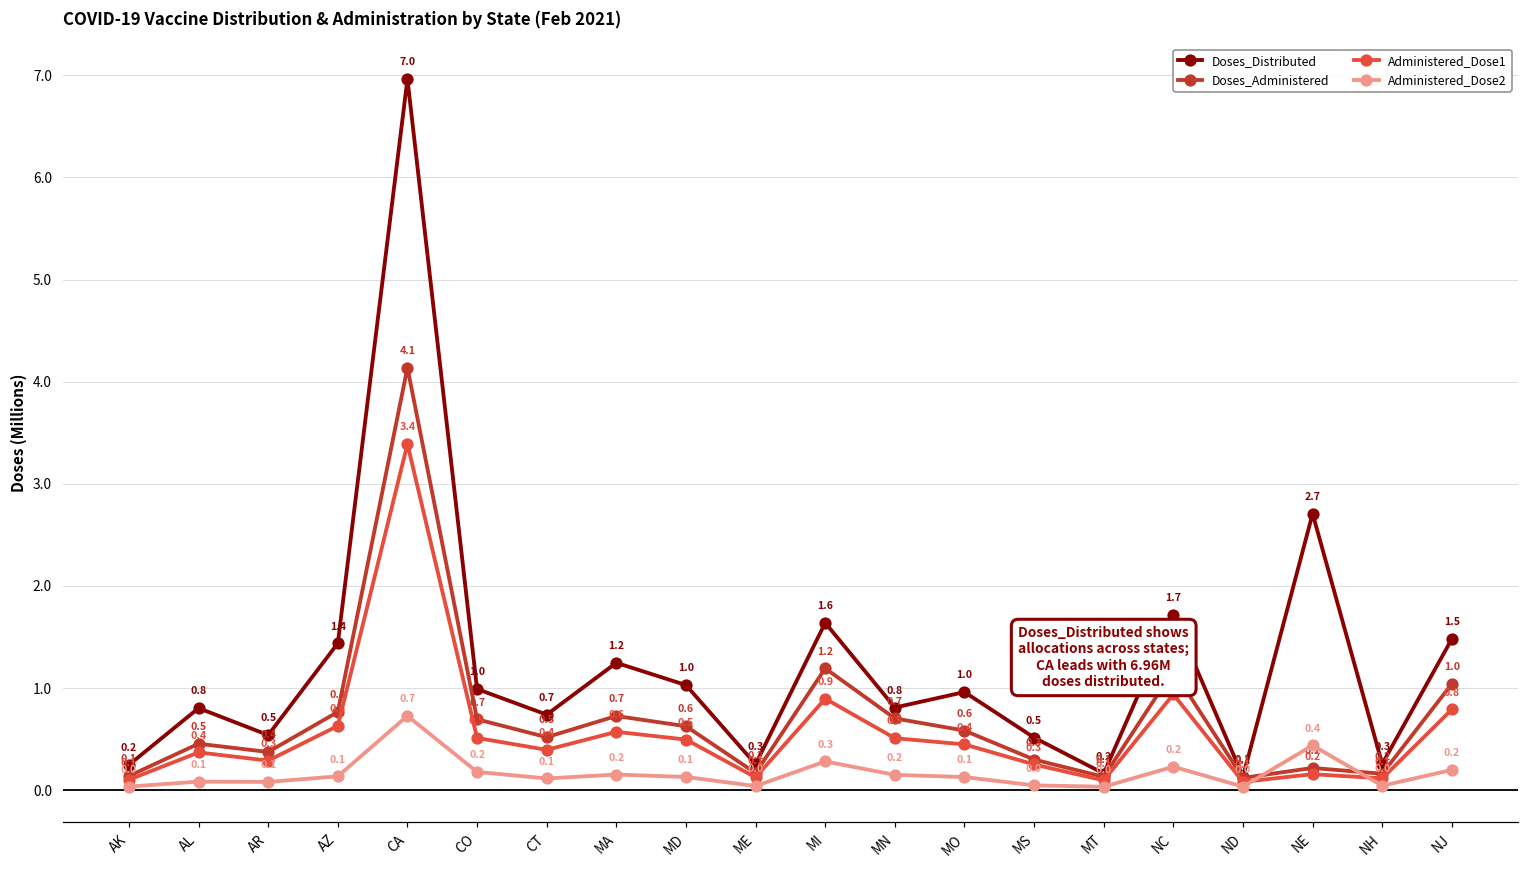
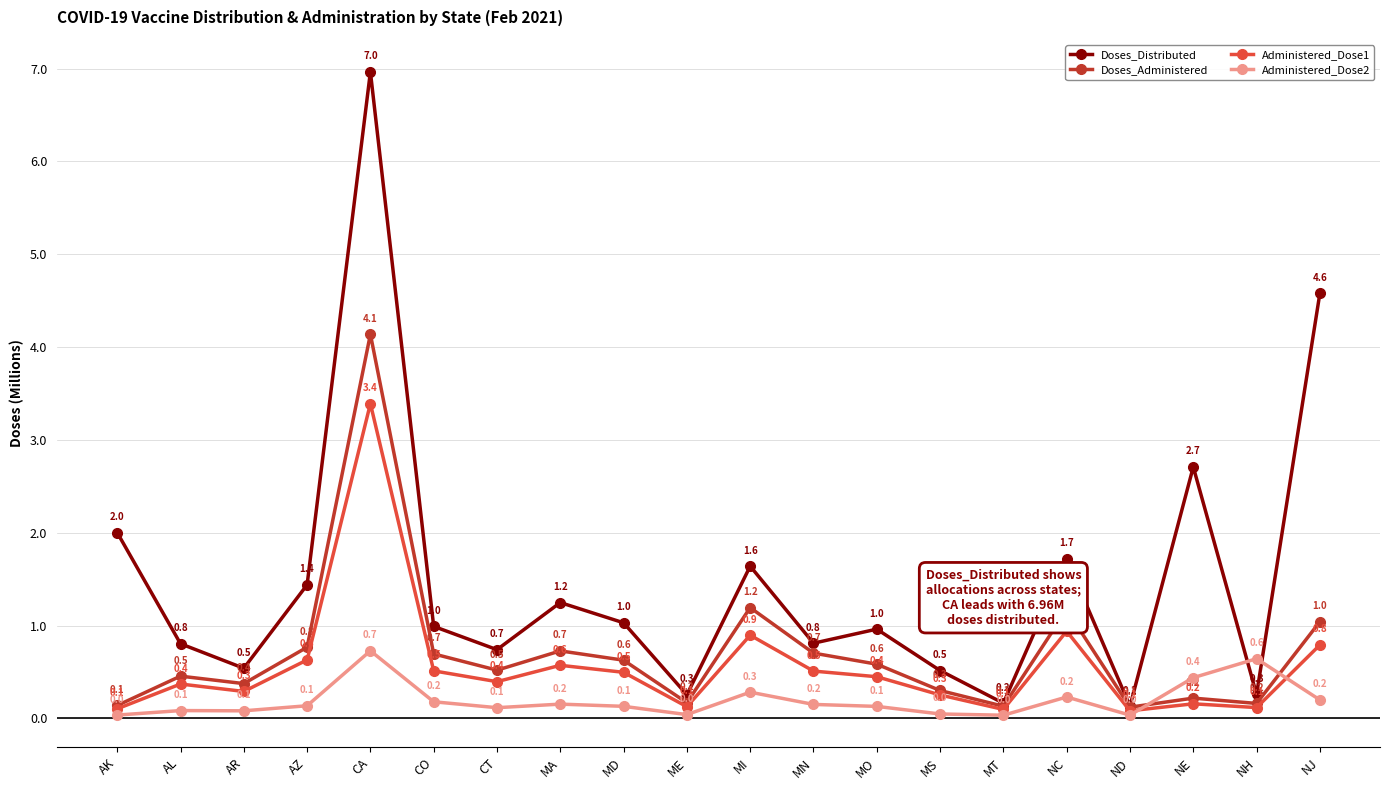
  {
    "Doses_Distributed": {
-     "AK": 0.2,
+     "AK": 2.0,
      "AL": 0.8,
      "AR": 0.5,
      "AZ": 1.4,
      "CA": 7.0,
      "CO": 1.0,
      "CT": 0.7,
      "MA": 1.2,
      "MD": 1.0,
      "MI": 1.6,
      "MN": 0.8,
      "MO": 1.0,
      "MS": 0.5,
      "NC": 1.7,
      "NE": 2.7,
      "NH": 0.3,
-     "NJ": 1.5
+     "NJ": 4.6
    },
    "Administered_Dose2": {
      "AL": 0.1,
      "AZ": 0.1,
      "CA": 0.7,
      "CO": 0.2,
      "CT": 0.1,
      "MA": 0.2,
      "MD": 0.1,
      "MI": 0.3,
      "MN": 0.2,
      "MO": 0.1,
      "NC": 0.2,
      "NE": 0.4,
-     "NH": 0.0,
+     "NH": 0.6,
      "NJ": 0.2
    }
  }
